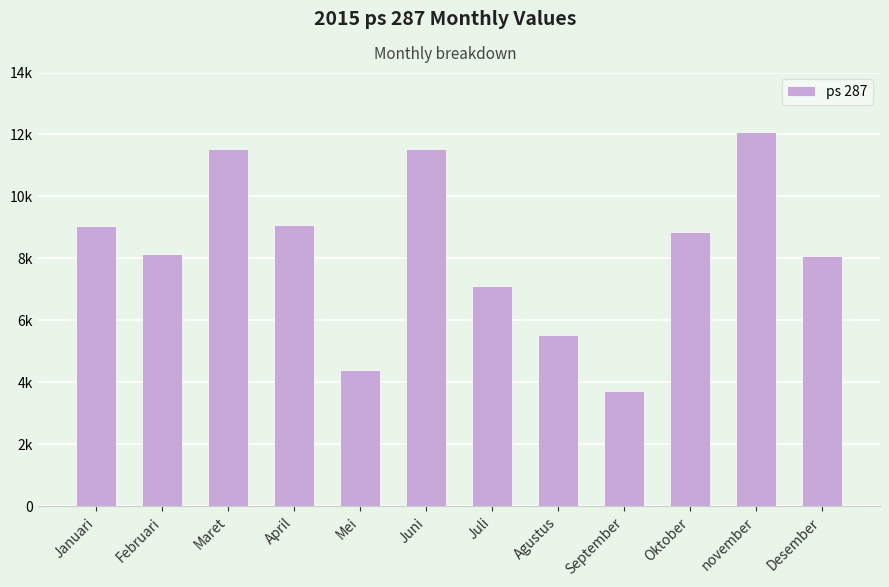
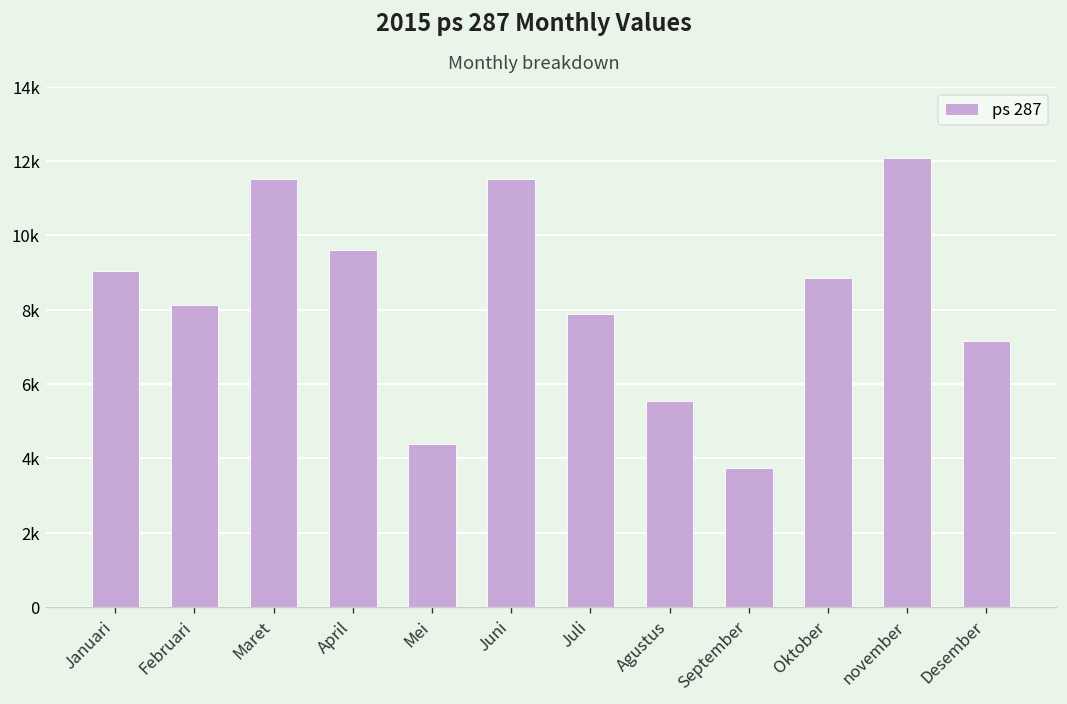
  {
    "Januari": 9000,
    "Februari": 8100,
    "Maret": 11500,
-   "April": 9100,
+   "April": 9600,
    "Mei": 4400,
    "Juni": 11500,
-   "Juli": 7100,
+   "Juli": 7900,
    "Agustus": 5500,
    "September": 3700,
    "Oktober": 8900,
    "november": 12100,
-   "Desember": 8100
+   "Desember": 7200
  }
